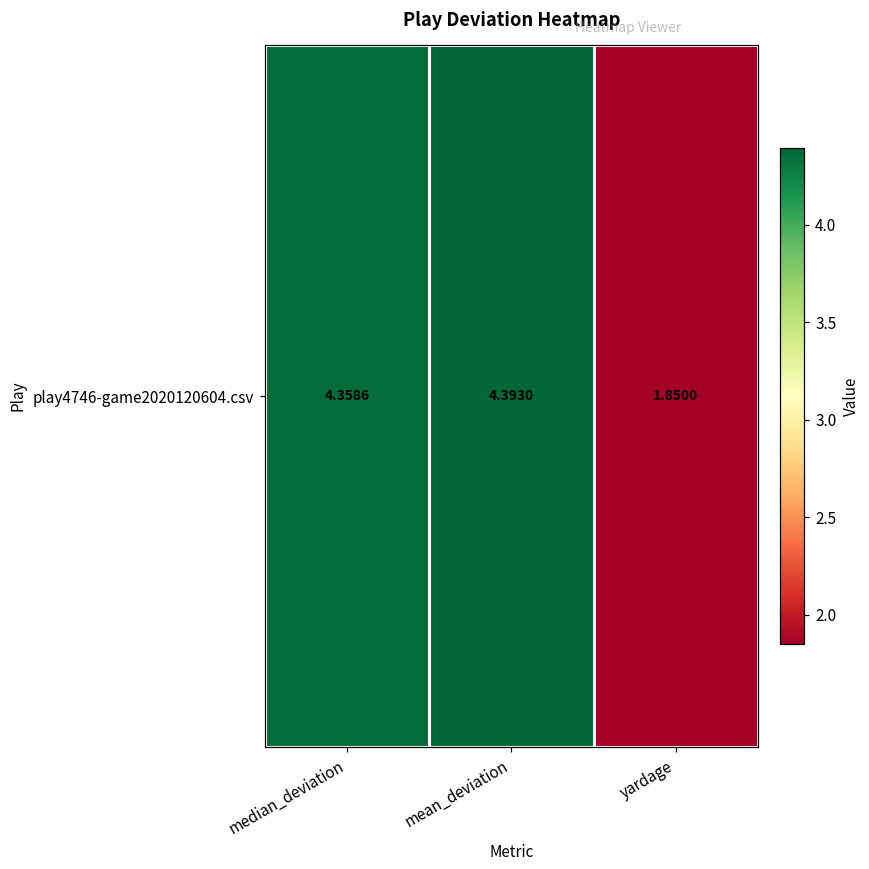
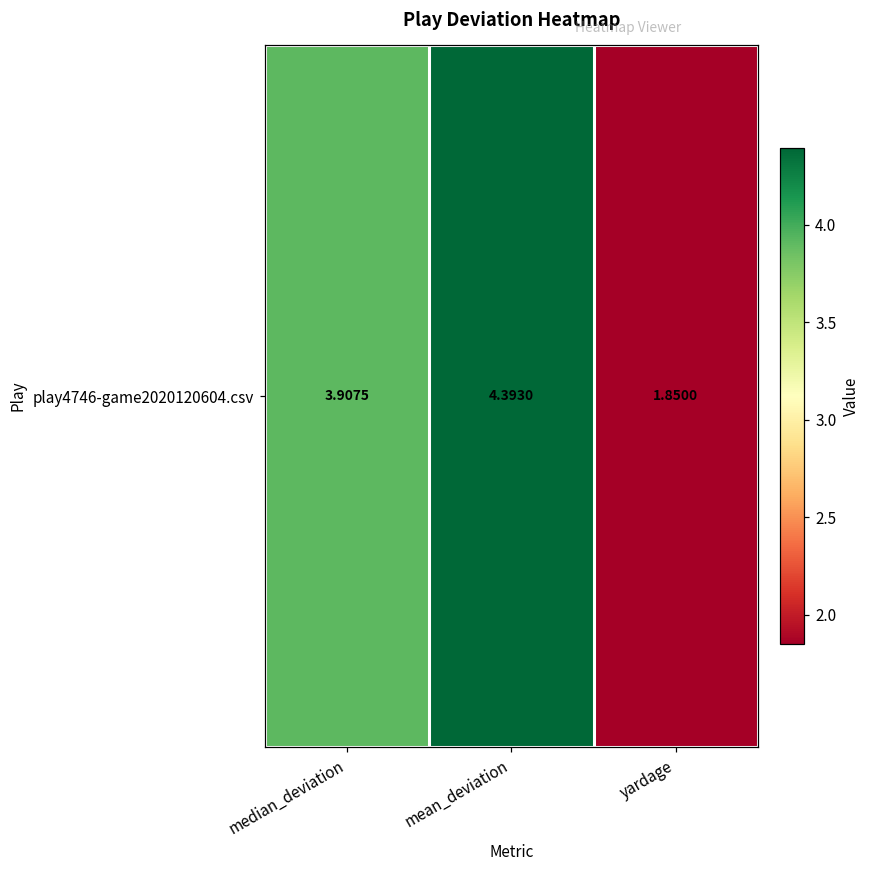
  {
    "play4746-game2020120604.csv": {
-     "median_deviation": 4.3586,
+     "median_deviation": 3.9075,
      "mean_deviation": 4.3930,
      "yardage": 1.8500
    }
  }
